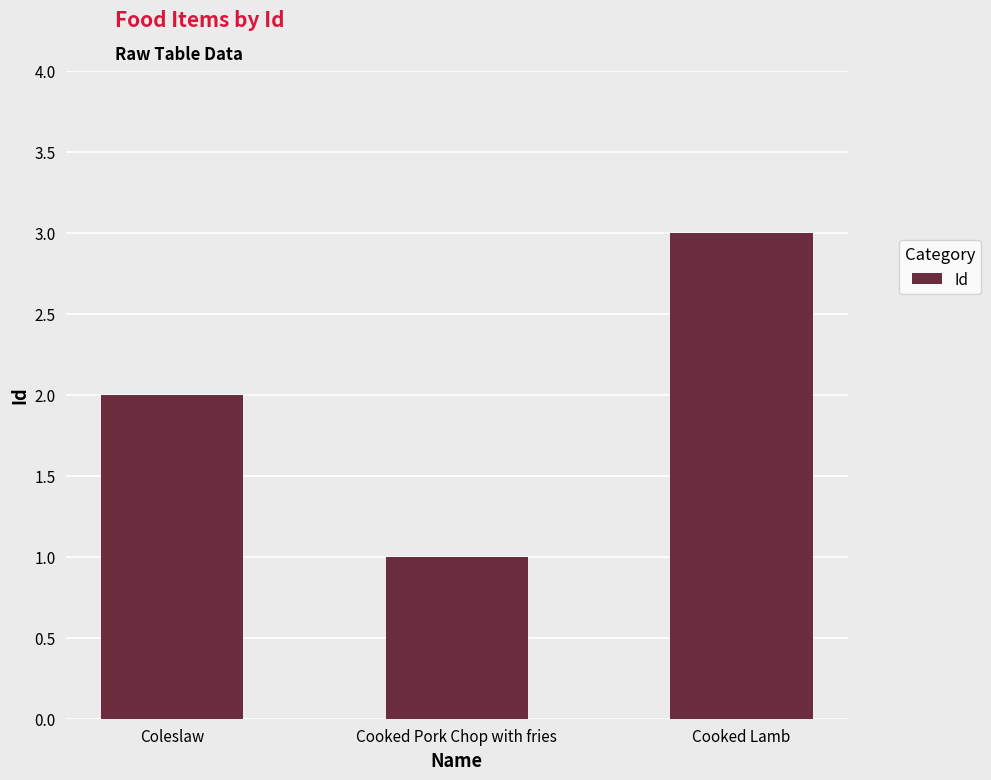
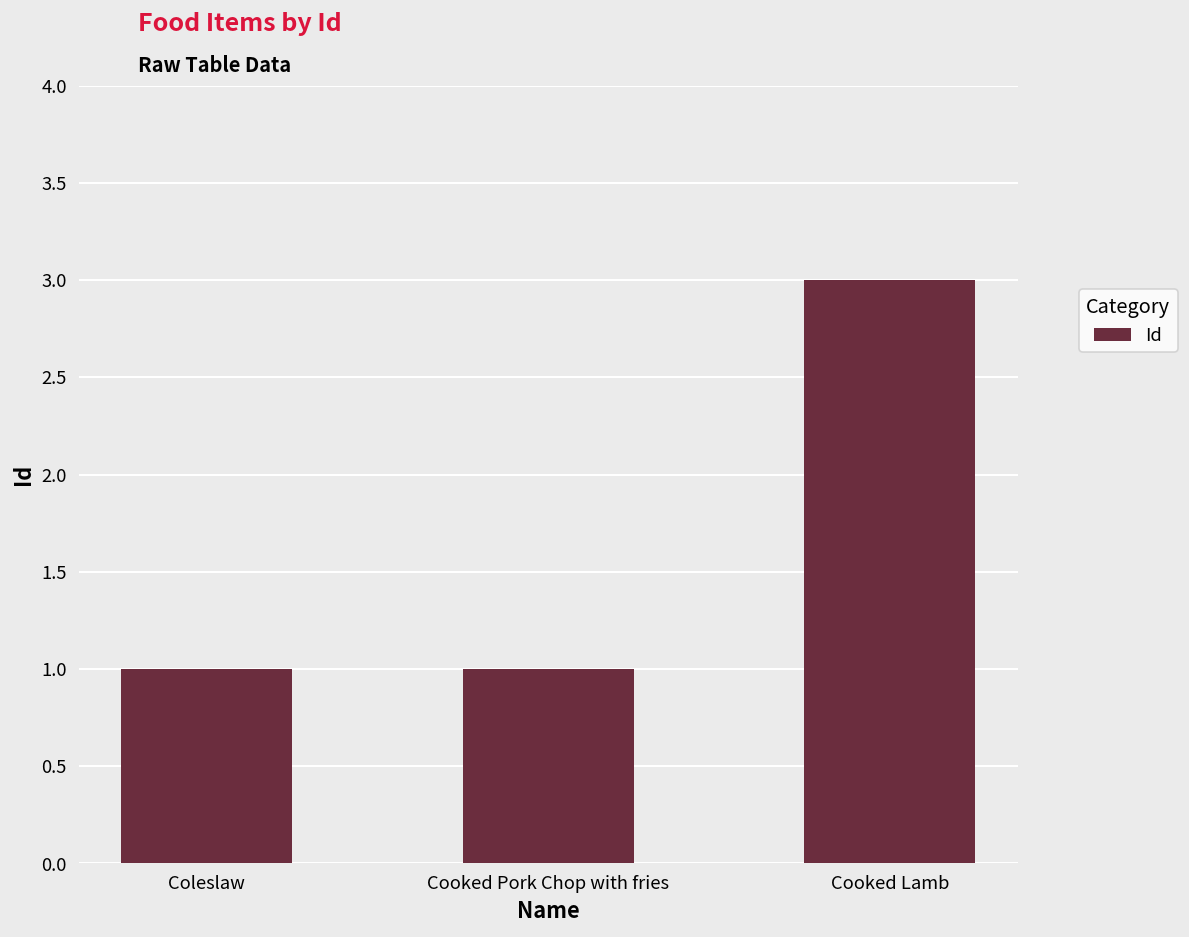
  {
-   "Coleslaw": 2,
+   "Coleslaw": 1,
    "Cooked Pork Chop with fries": 1,
    "Cooked Lamb": 3
  }
